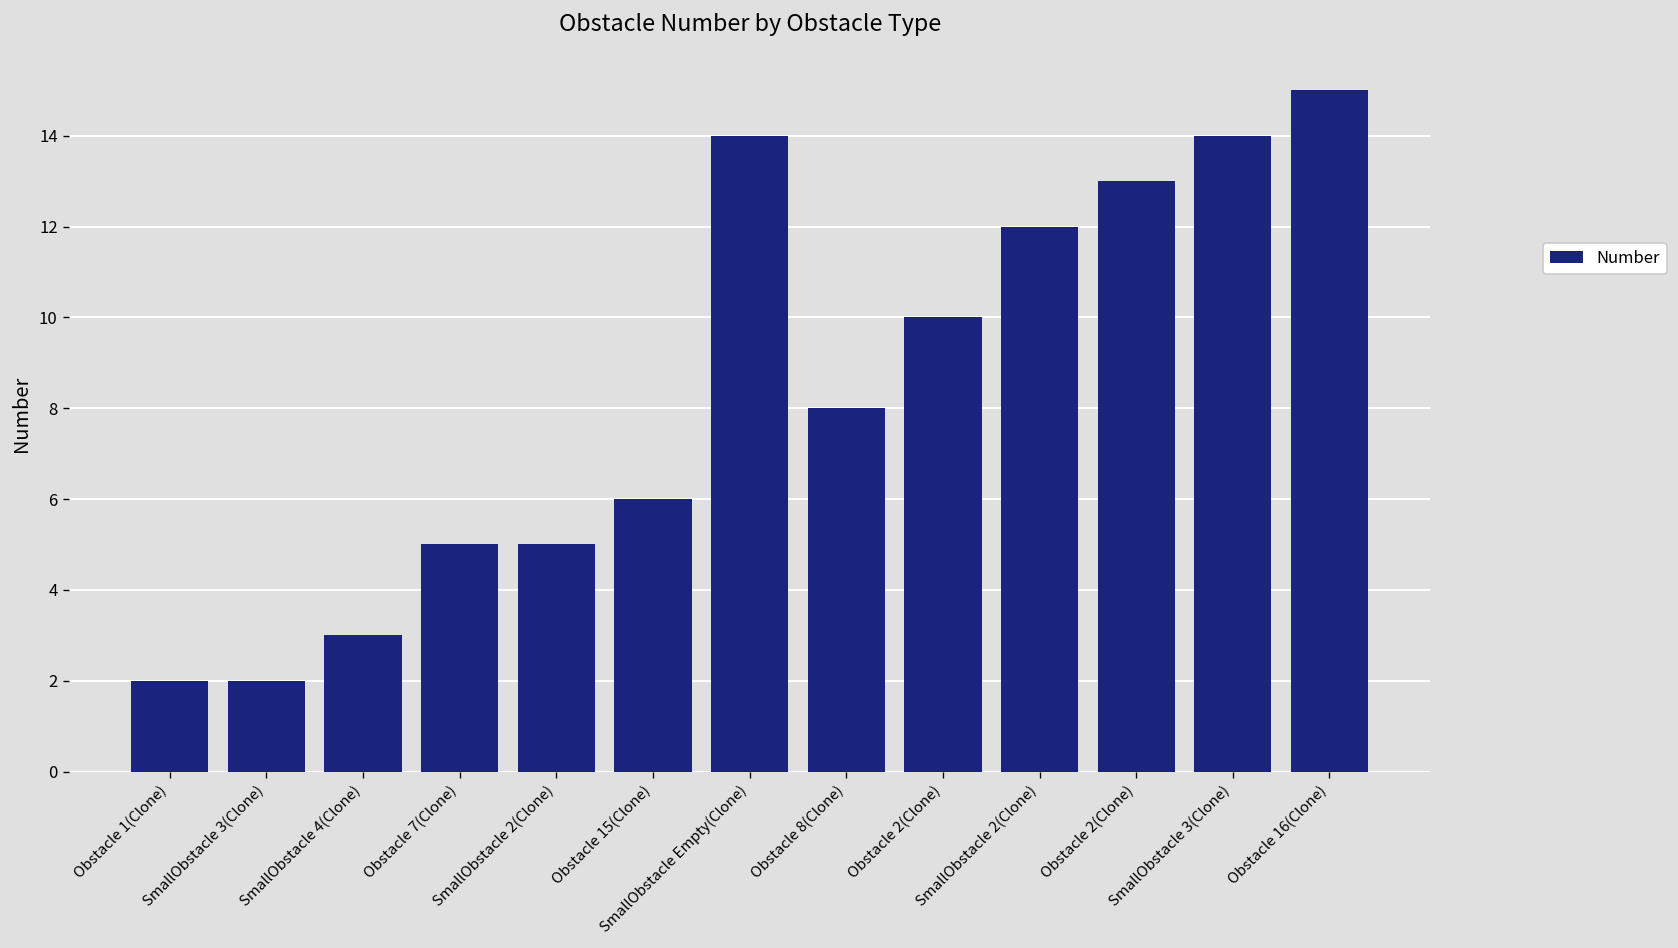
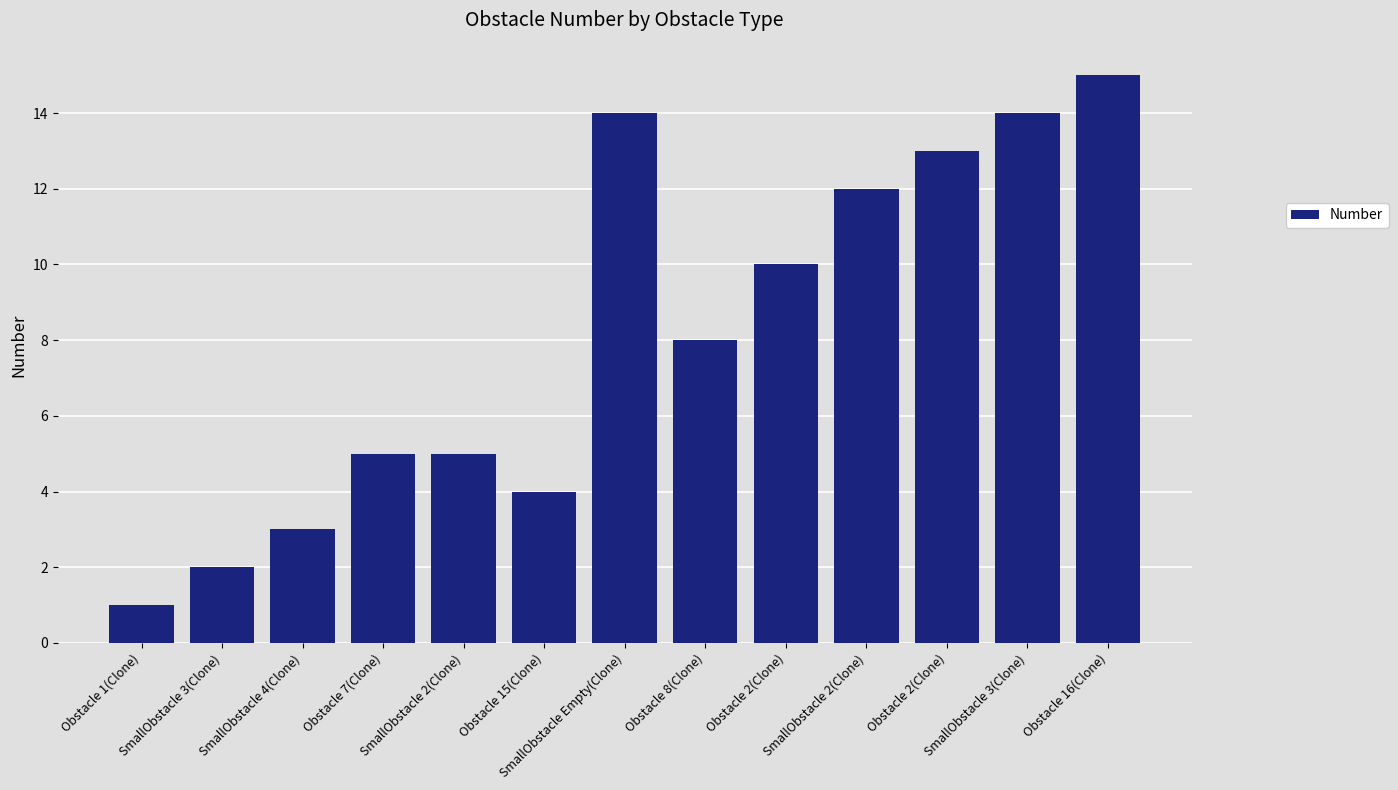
  {
-   "Obstacle 1(Clone)": 2,
+   "Obstacle 1(Clone)": 1,
    "SmallObstacle 4(Clone)": 3,
    "Obstacle 7(Clone)": 5,
-   "Obstacle 15(Clone)": 6,
+   "Obstacle 15(Clone)": 4,
    "SmallObstacle Empty(Clone)": 14,
    "Obstacle 8(Clone)": 8,
    "Obstacle 16(Clone)": 15
  }
